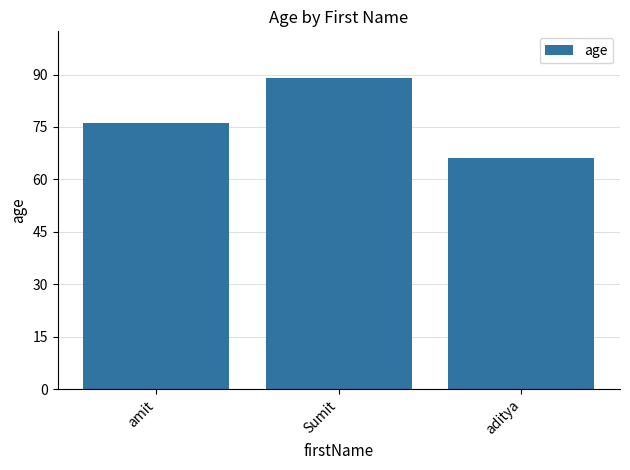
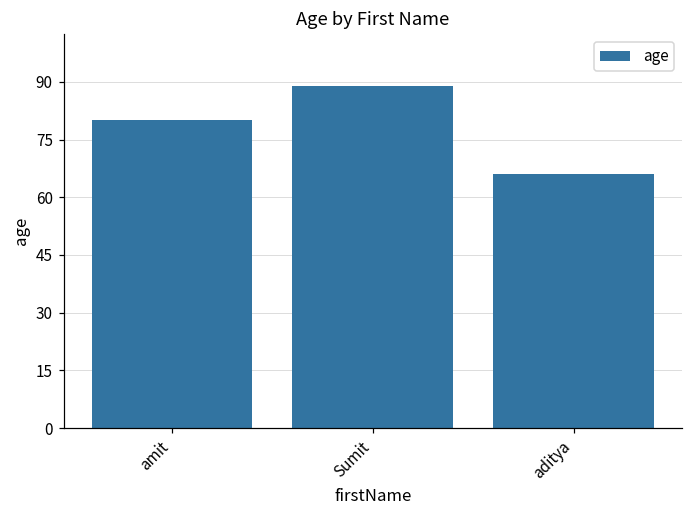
  {
-   "amit": 76,
+   "amit": 80,
    "Sumit": 89,
    "aditya": 66
  }
